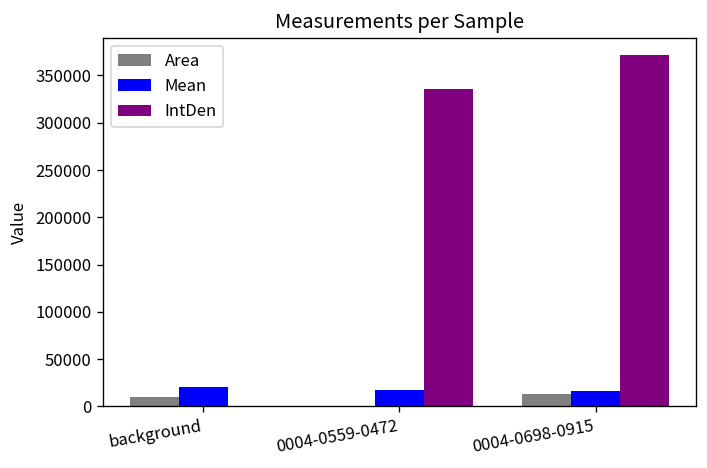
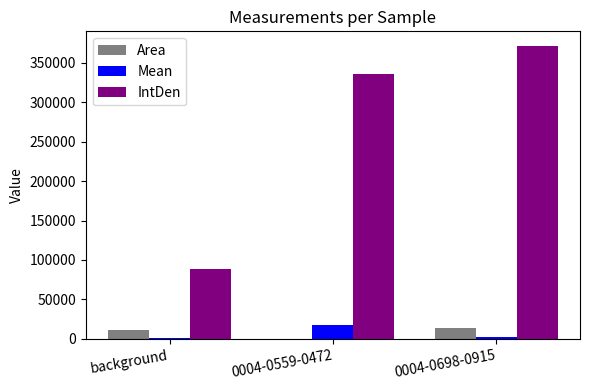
  {
    "Area": {
      "background": 10000,
      "0004-0698-0915": 10000
    },
    "Mean": {
-     "background": 20000,
+     "background": 0,
      "0004-0559-0472": 20000,
-     "0004-0698-0915": 20000
+     "0004-0698-0915": 0
    },
    "IntDen": {
-     "background": 0,
+     "background": 90000,
      "0004-0559-0472": 340000,
      "0004-0698-0915": 370000
    }
  }
